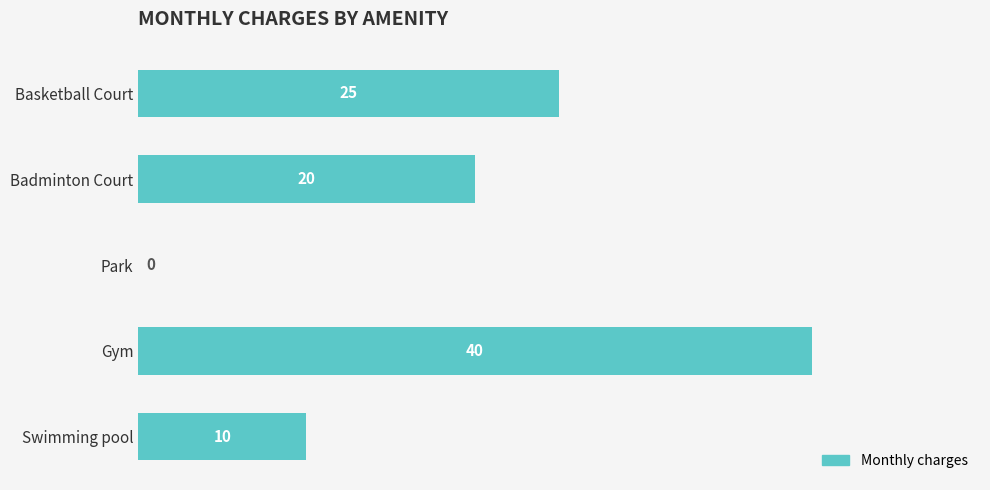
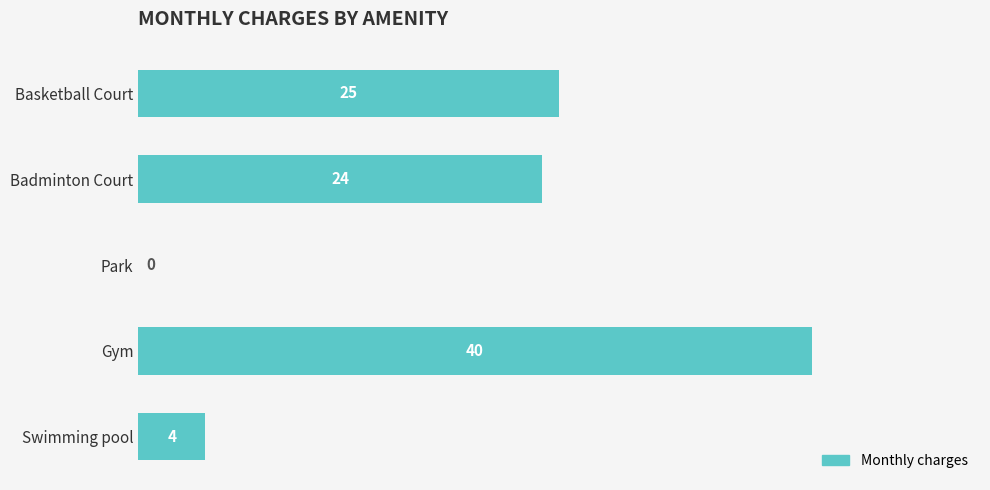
  {
    "Basketball Court": 25,
-   "Badminton Court": 20,
+   "Badminton Court": 24,
    "Park": 0,
    "Gym": 40,
-   "Swimming pool": 10
+   "Swimming pool": 4
  }
